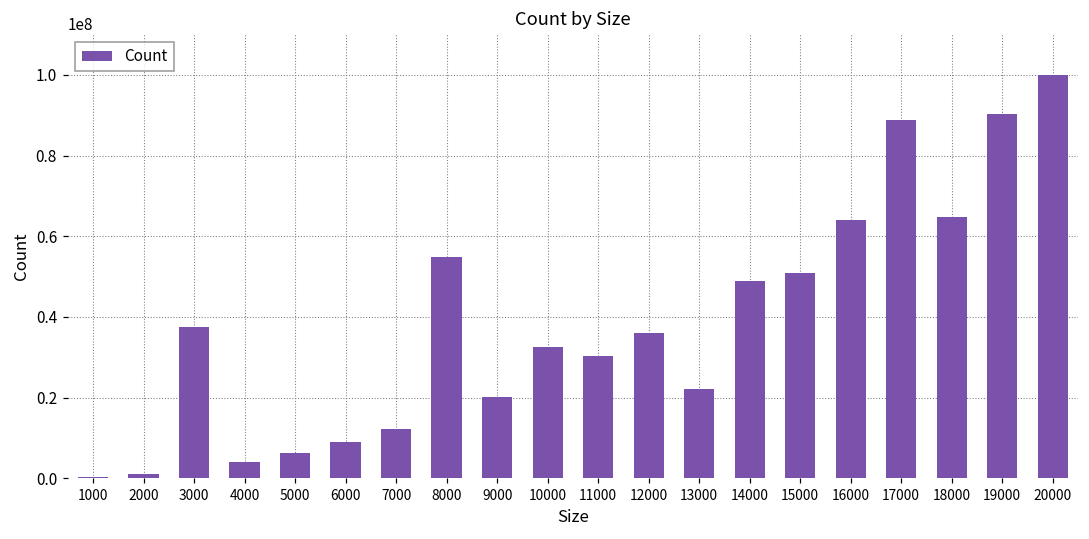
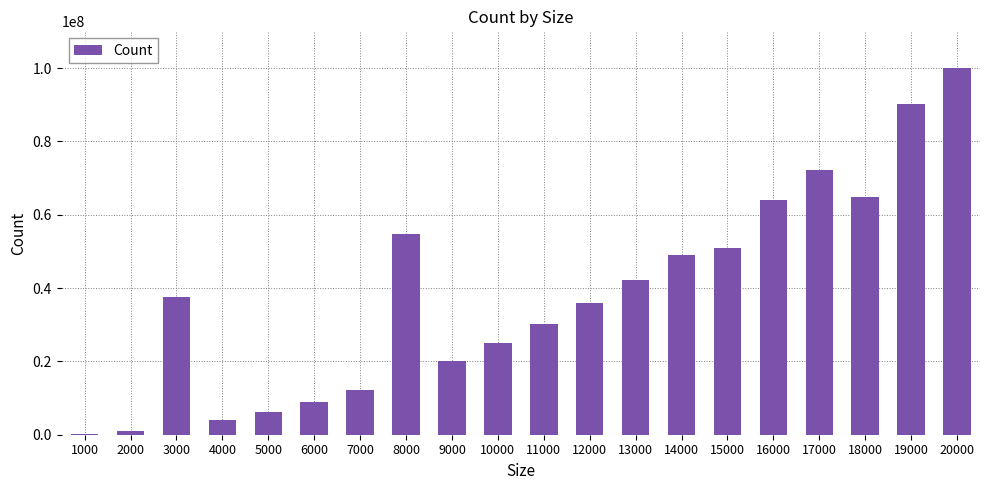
  {
    "2000": 1000000,
    "3000": 37000000,
    "4000": 4000000,
    "5000": 6000000,
    "6000": 9000000,
    "7000": 12000000,
    "8000": 55000000,
    "9000": 20000000,
-   "10000": 33000000,
+   "10000": 25000000,
    "11000": 30000000,
    "12000": 36000000,
-   "13000": 22000000,
+   "13000": 42000000,
    "14000": 49000000,
    "15000": 51000000,
    "16000": 64000000,
-   "17000": 89000000,
+   "17000": 72000000,
    "18000": 65000000,
    "19000": 90000000,
    "20000": 100000000
  }
